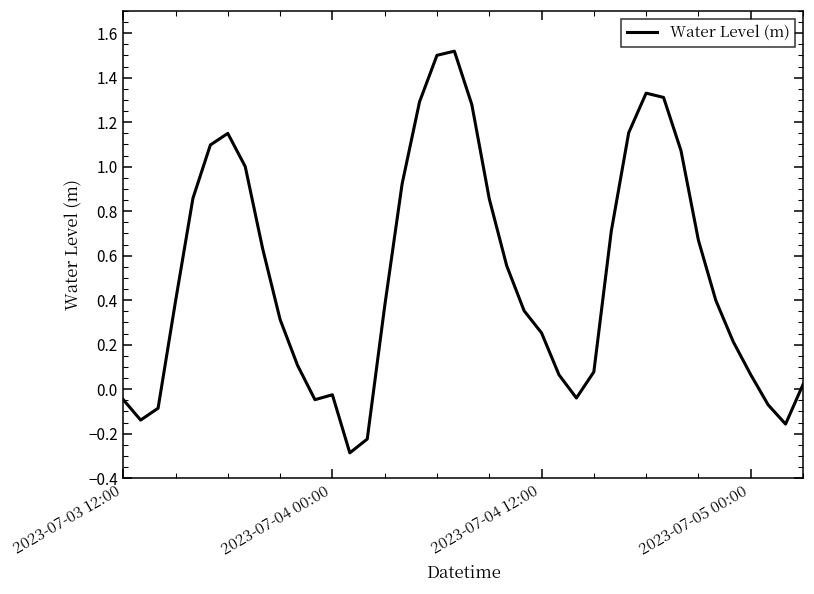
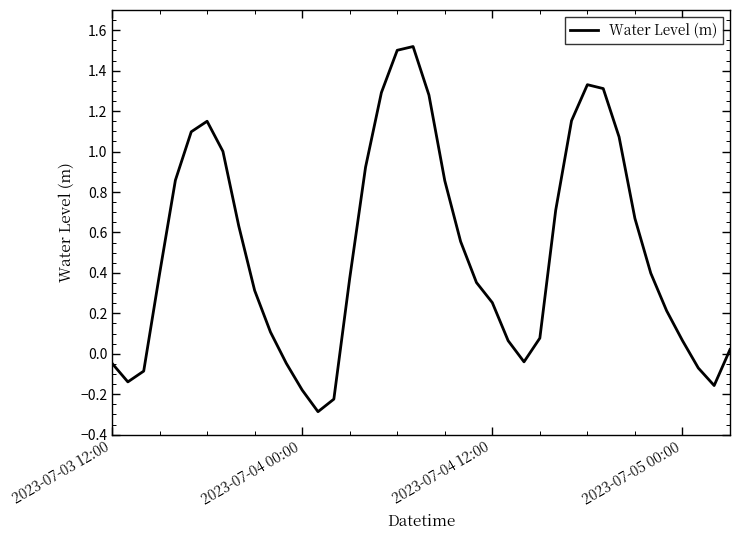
  {
    "2023-07-03 12:00": -0.05,
-   "2023-07-04 00:00": -0.03,
+   "2023-07-04 00:00": -0.18,
    "2023-07-04 12:00": 0.25,
    "2023-07-05 00:00": 0.07
  }
